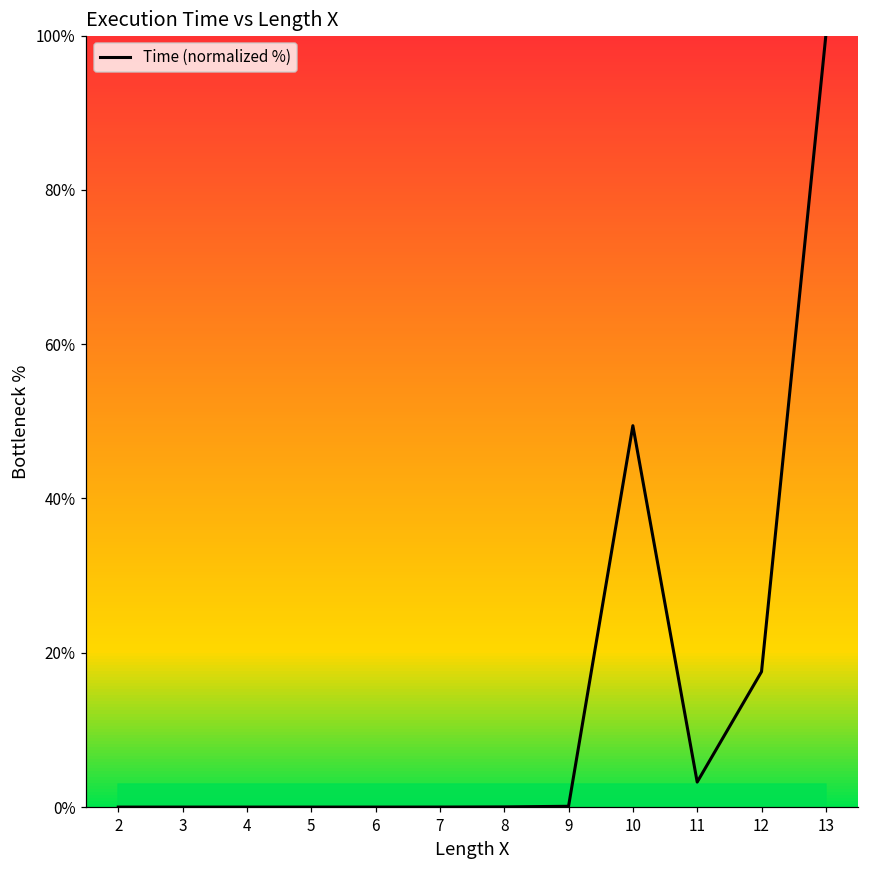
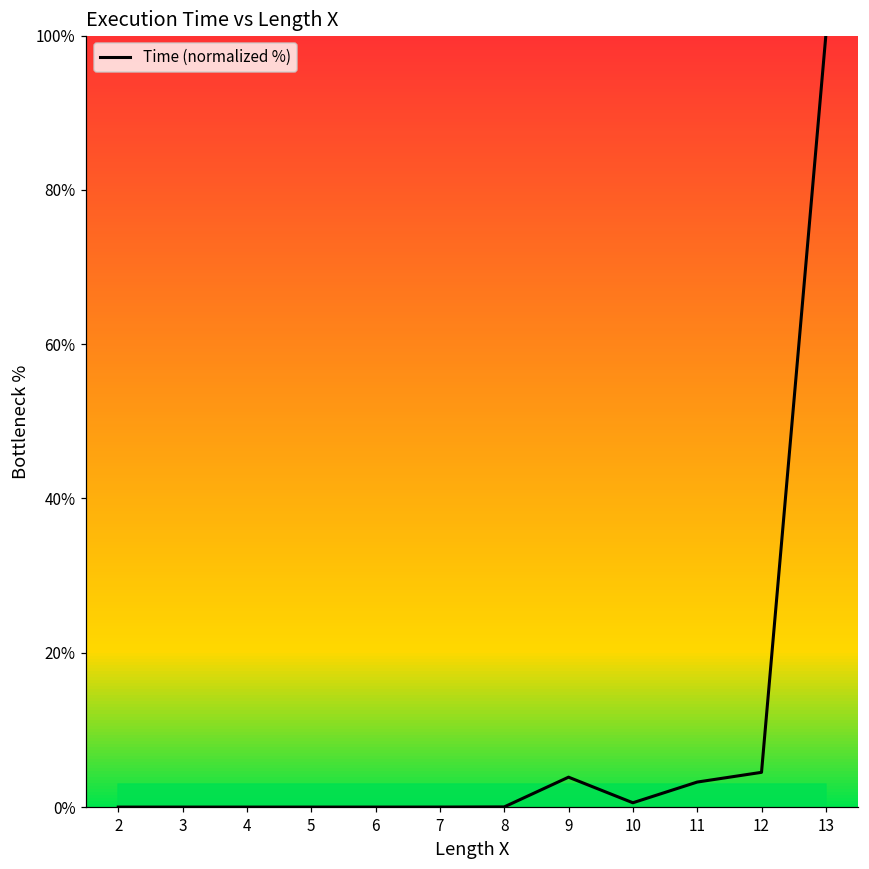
  {
    "Time (normalized %)": {
      "2": "0%",
      "3": "0%",
      "4": "0%",
      "5": "0%",
      "6": "0%",
      "7": "0%",
      "8": "0%",
-     "9": "0%",
-     "10": "49%",
-     "12": "18%",
+     "9": "4%",
+     "10": "1%",
+     "12": "5%",
      "13": "100%"
    }
  }
